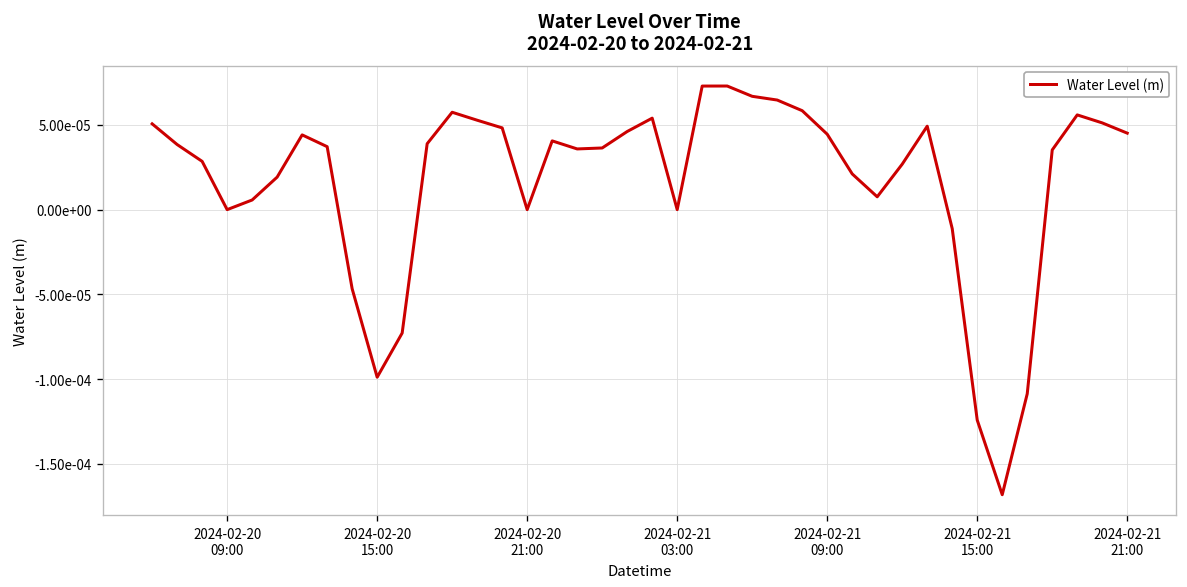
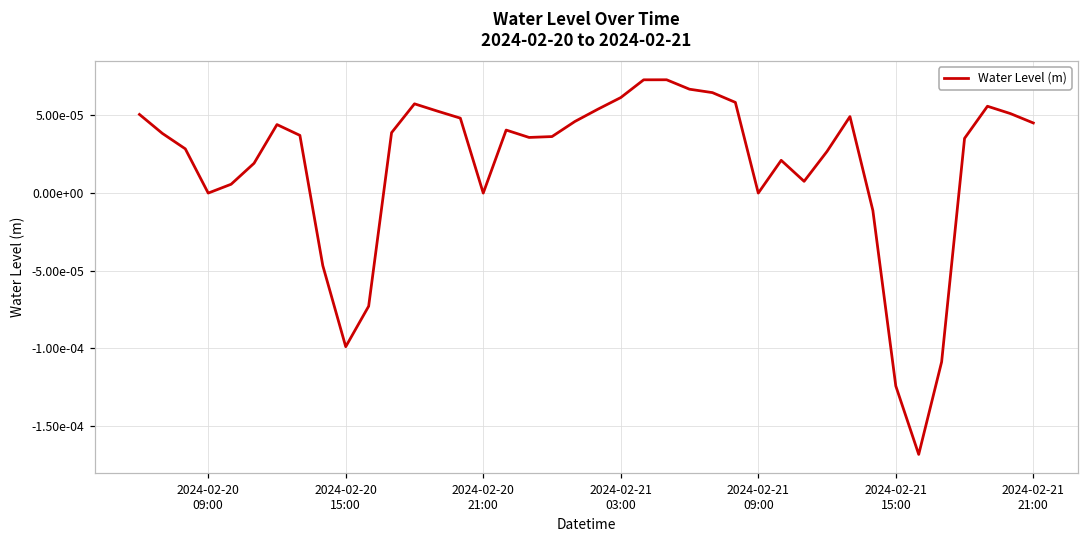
  {
    "2024-02-20 09:00": 0.00000,
    "2024-02-20 15:00": -0.00010,
    "2024-02-20 21:00": 0.00000,
-   "2024-02-21 03:00": 0.0000,
-   "2024-02-21 09:00": 0.00004,
+   "2024-02-21 03:00": 0.0001,
+   "2024-02-21 09:00": 0.00000,
    "2024-02-21 15:00": -0.000124,
    "2024-02-21 21:00": 0.000045
  }
